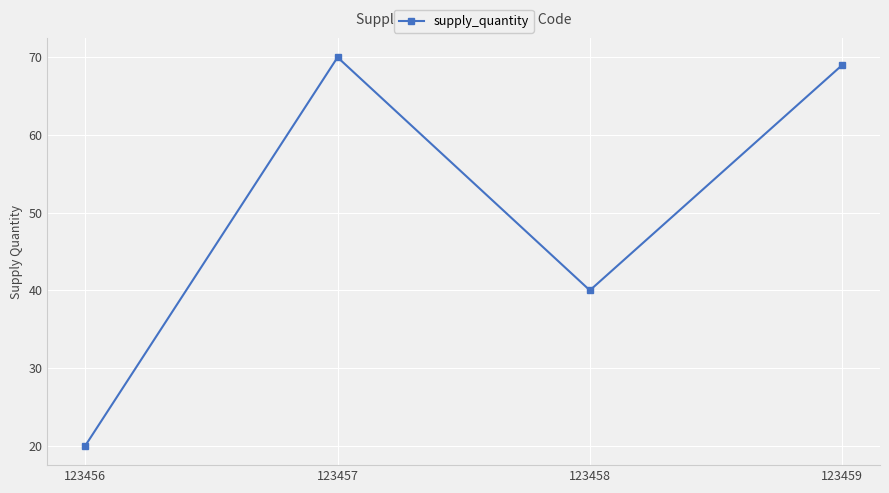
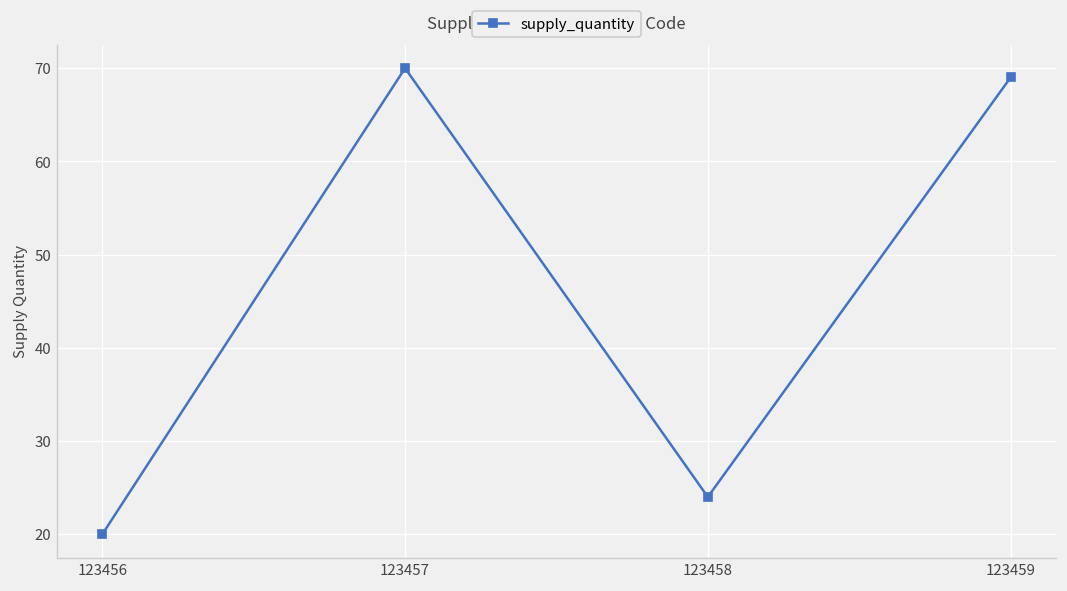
  {
    "123456": 20,
    "123457": 70,
-   "123458": 40,
+   "123458": 24,
    "123459": 69
  }
